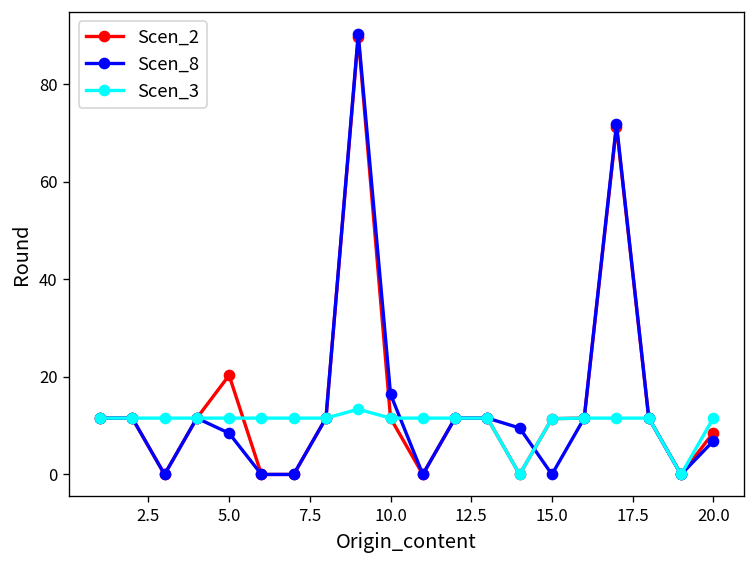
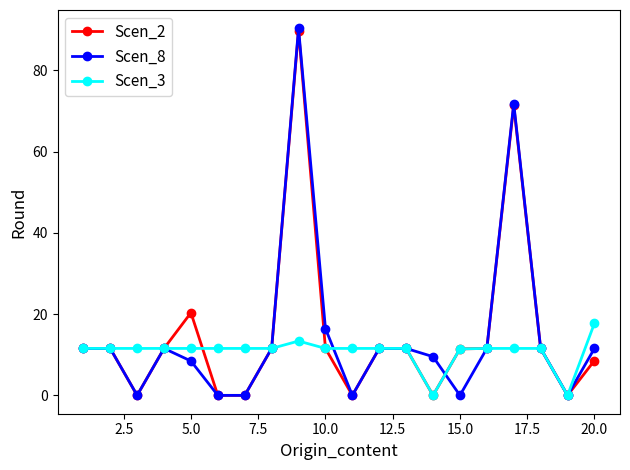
  {
    "Scen_2": {
      "5.0": 20,
      "20.0": 9
    },
    "Scen_8": {
      "5.0": 8,
      "10.0": 16,
      "15.0": 0,
-     "20.0": 7
+     "20.0": 12
    },
    "Scen_3": {
      "5.0": 12,
-     "20.0": 12
+     "20.0": 18
    }
  }
